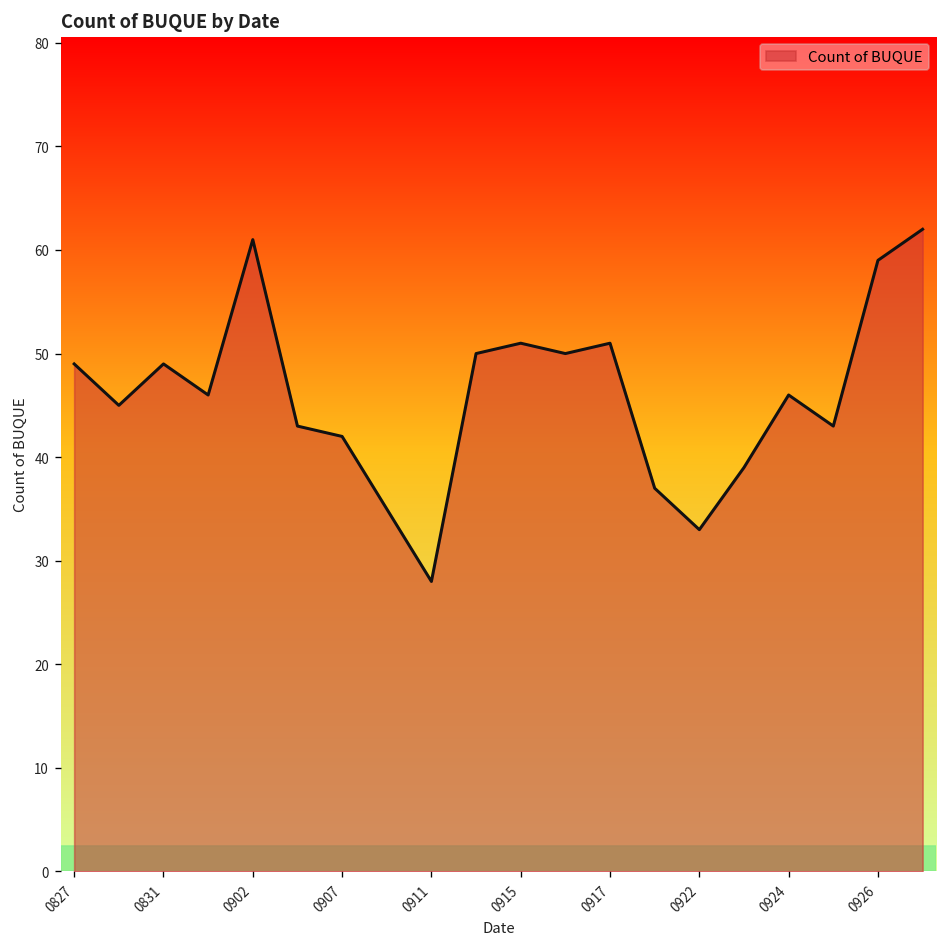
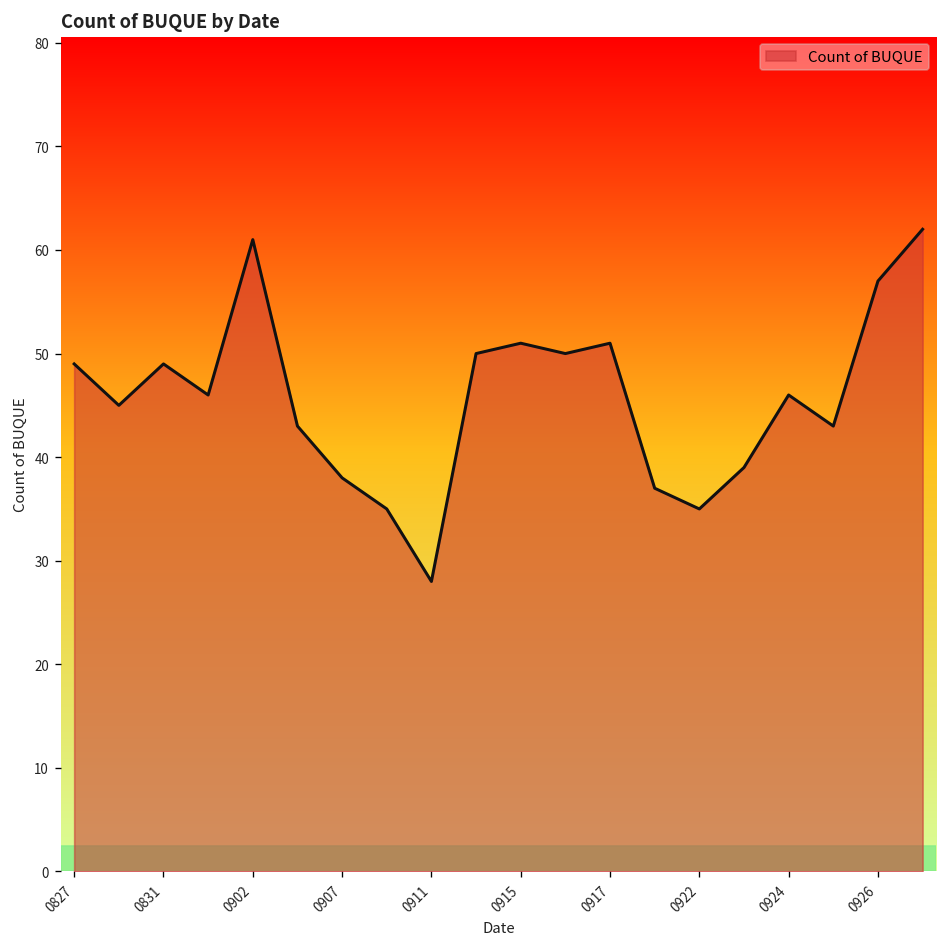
  {
    "0827": 49,
    "0831": 49,
    "0902": 61,
-   "0907": 42,
+   "0907": 38,
    "0911": 28,
    "0915": 51,
    "0917": 51,
-   "0922": 33,
+   "0922": 35,
    "0924": 46,
-   "0926": 59
+   "0926": 57
  }
